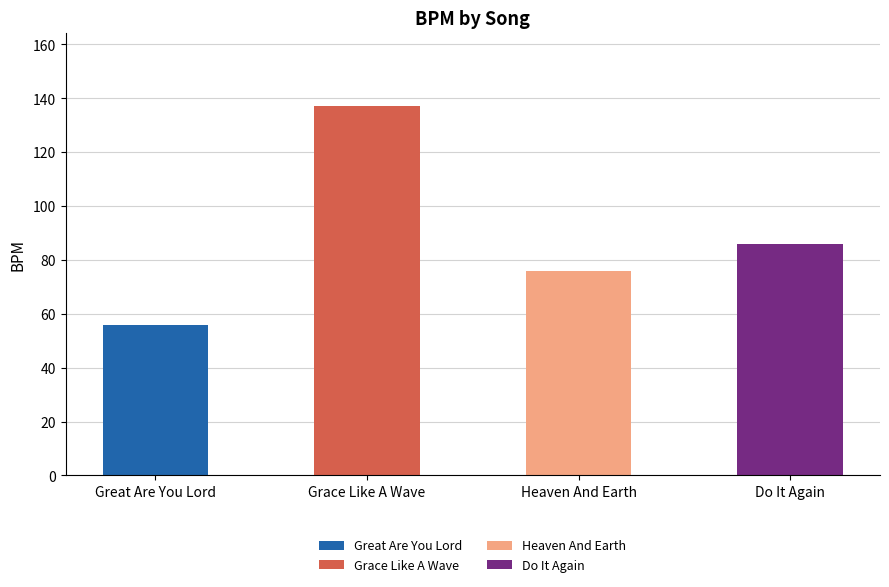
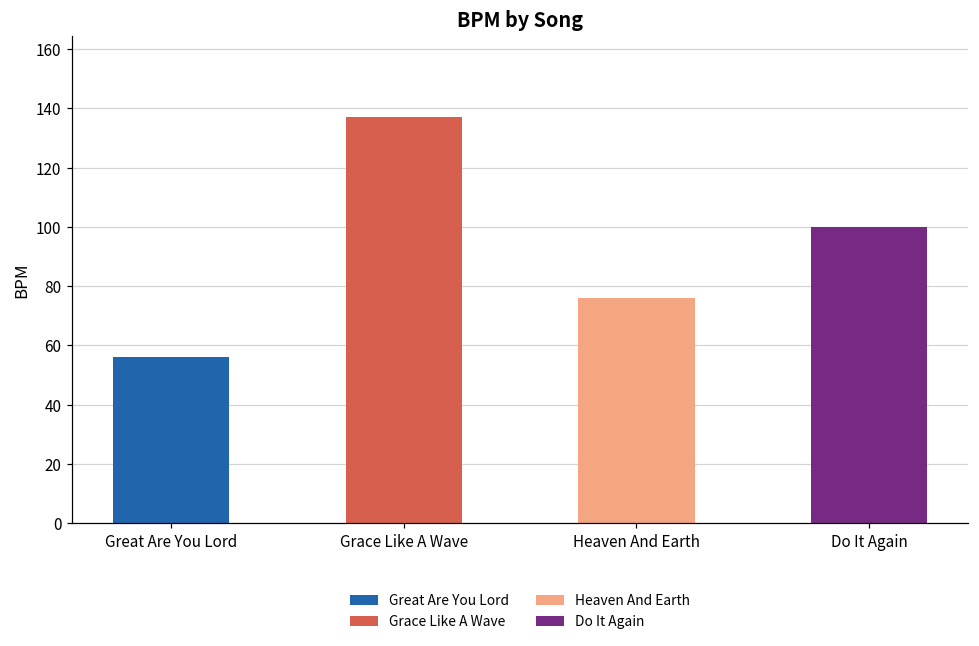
  {
    "Great Are You Lord": 56,
    "Grace Like A Wave": 137,
    "Heaven And Earth": 76,
-   "Do It Again": 86
+   "Do It Again": 100
  }
